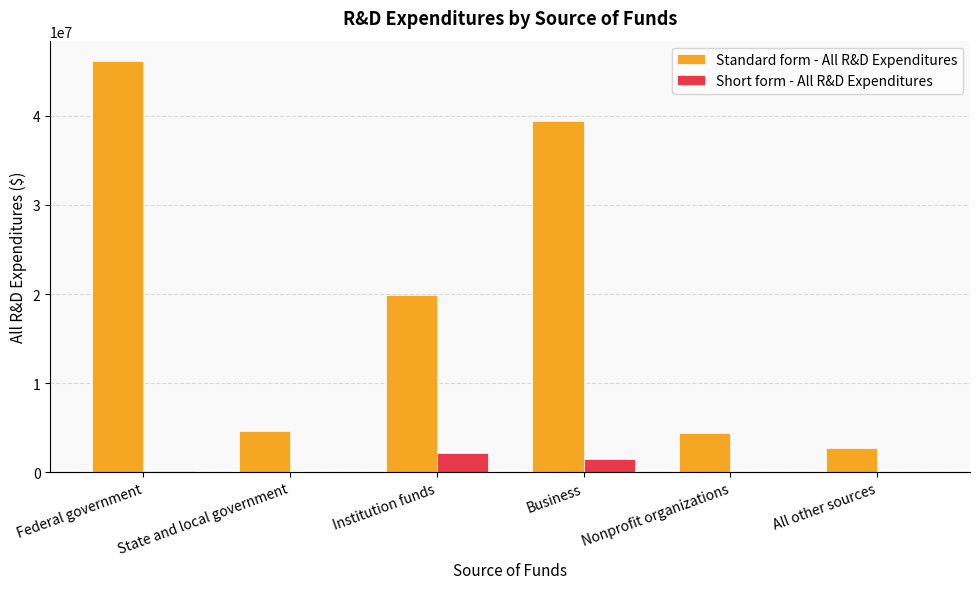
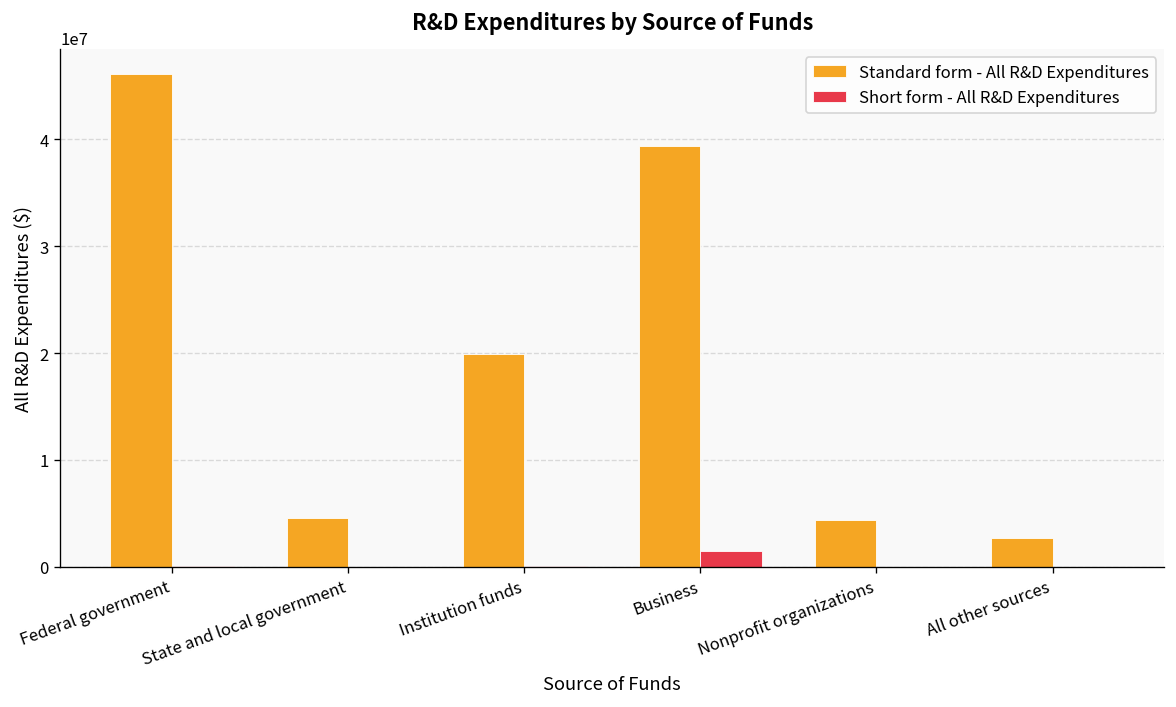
  {
    "Standard form - All R&D Expenditures": {
      "Federal government": 46000000,
      "State and local government": 5000000,
      "Institution funds": 20000000,
      "Business": 39000000,
      "Nonprofit organizations": 4000000,
      "All other sources": 3000000
    },
    "Short form - All R&D Expenditures": {
-     "Institution funds": 2000000,
+     "Institution funds": 0,
      "Business": 1000000
    }
  }
